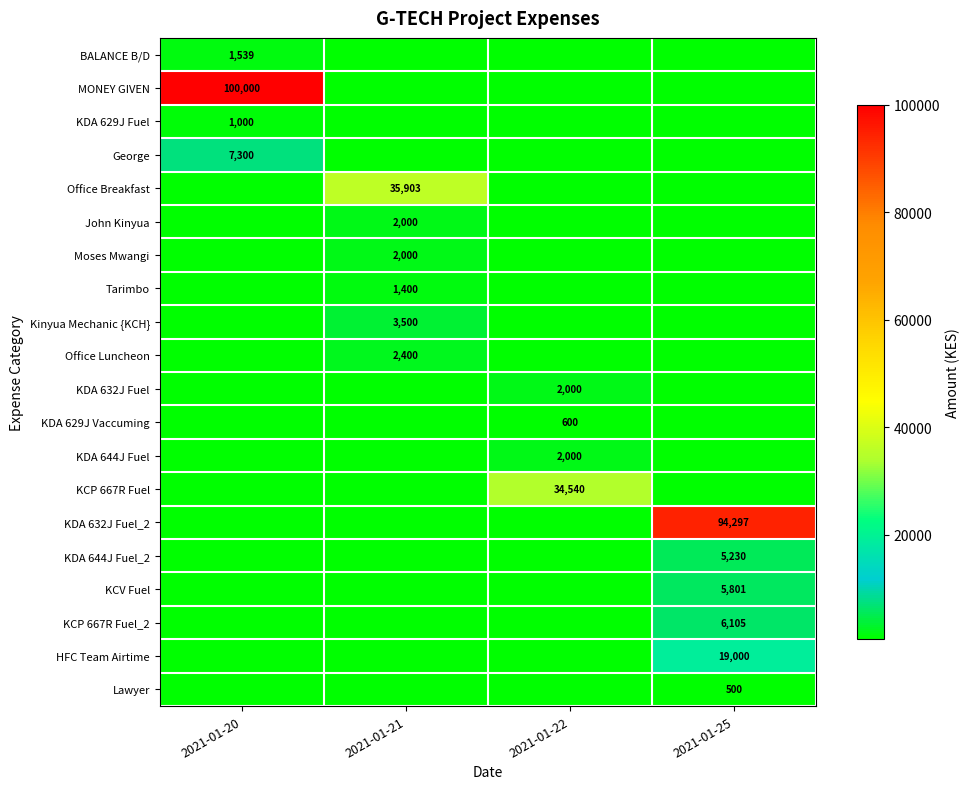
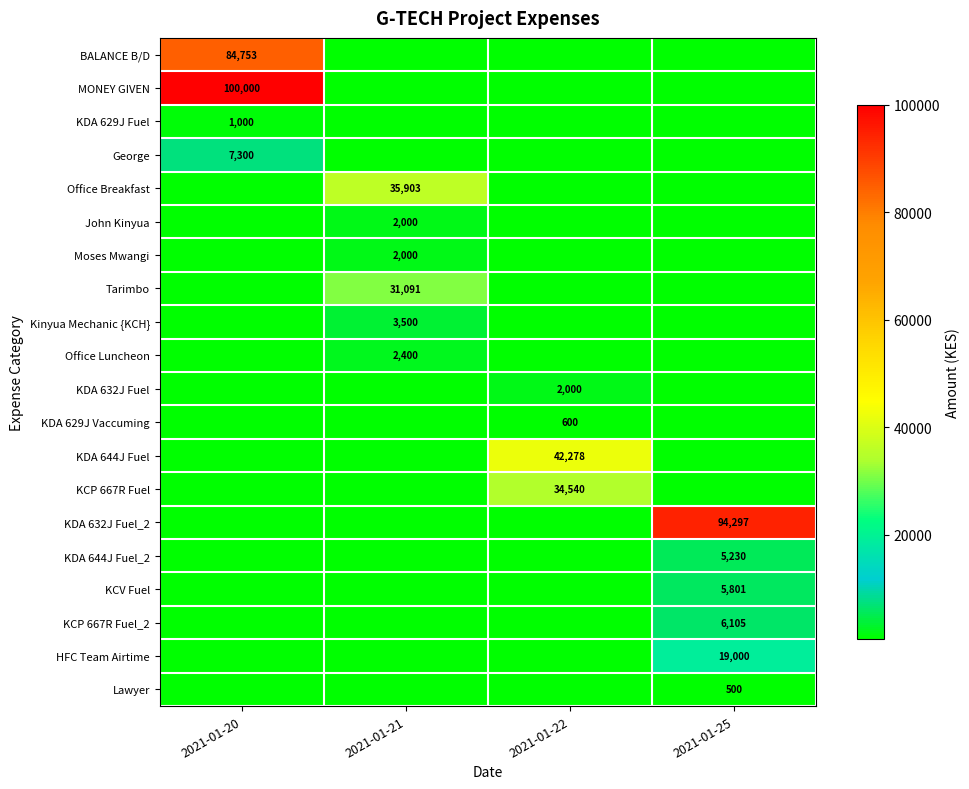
  {
    "BALANCE B/D": {
-     "2021-01-20": "1,539"
+     "2021-01-20": "84,753"
    },
    "MONEY GIVEN": {
      "2021-01-20": "100,000"
    },
    "KDA 629J Fuel": {
      "2021-01-20": "1,000"
    },
    "George": {
      "2021-01-20": "7,300"
    },
    "Office Breakfast": {
      "2021-01-21": "35,903"
    },
    "John Kinyua": {
      "2021-01-21": "2,000"
    },
    "Moses Mwangi": {
      "2021-01-21": "2,000"
    },
    "Tarimbo": {
-     "2021-01-21": "1,400"
+     "2021-01-21": "31,091"
    },
    "Kinyua Mechanic {KCH}": {
      "2021-01-21": "3,500"
    },
    "Office Luncheon": {
      "2021-01-21": "2,400"
    },
    "KDA 632J Fuel": {
      "2021-01-22": "2,000"
    },
    "KDA 629J Vaccuming": {
      "2021-01-22": "600"
    },
    "KDA 644J Fuel": {
-     "2021-01-22": "2,000"
+     "2021-01-22": "42,278"
    },
    "KCP 667R Fuel": {
      "2021-01-22": "34,540"
    },
    "KDA 632J Fuel_2": {
      "2021-01-25": "94,297"
    },
    "KDA 644J Fuel_2": {
      "2021-01-25": "5,230"
    },
    "KCV Fuel": {
      "2021-01-25": "5,801"
    },
    "KCP 667R Fuel_2": {
      "2021-01-25": "6,105"
    },
    "HFC Team Airtime": {
      "2021-01-25": "19,000"
    },
    "Lawyer": {
      "2021-01-25": "500"
    }
  }
